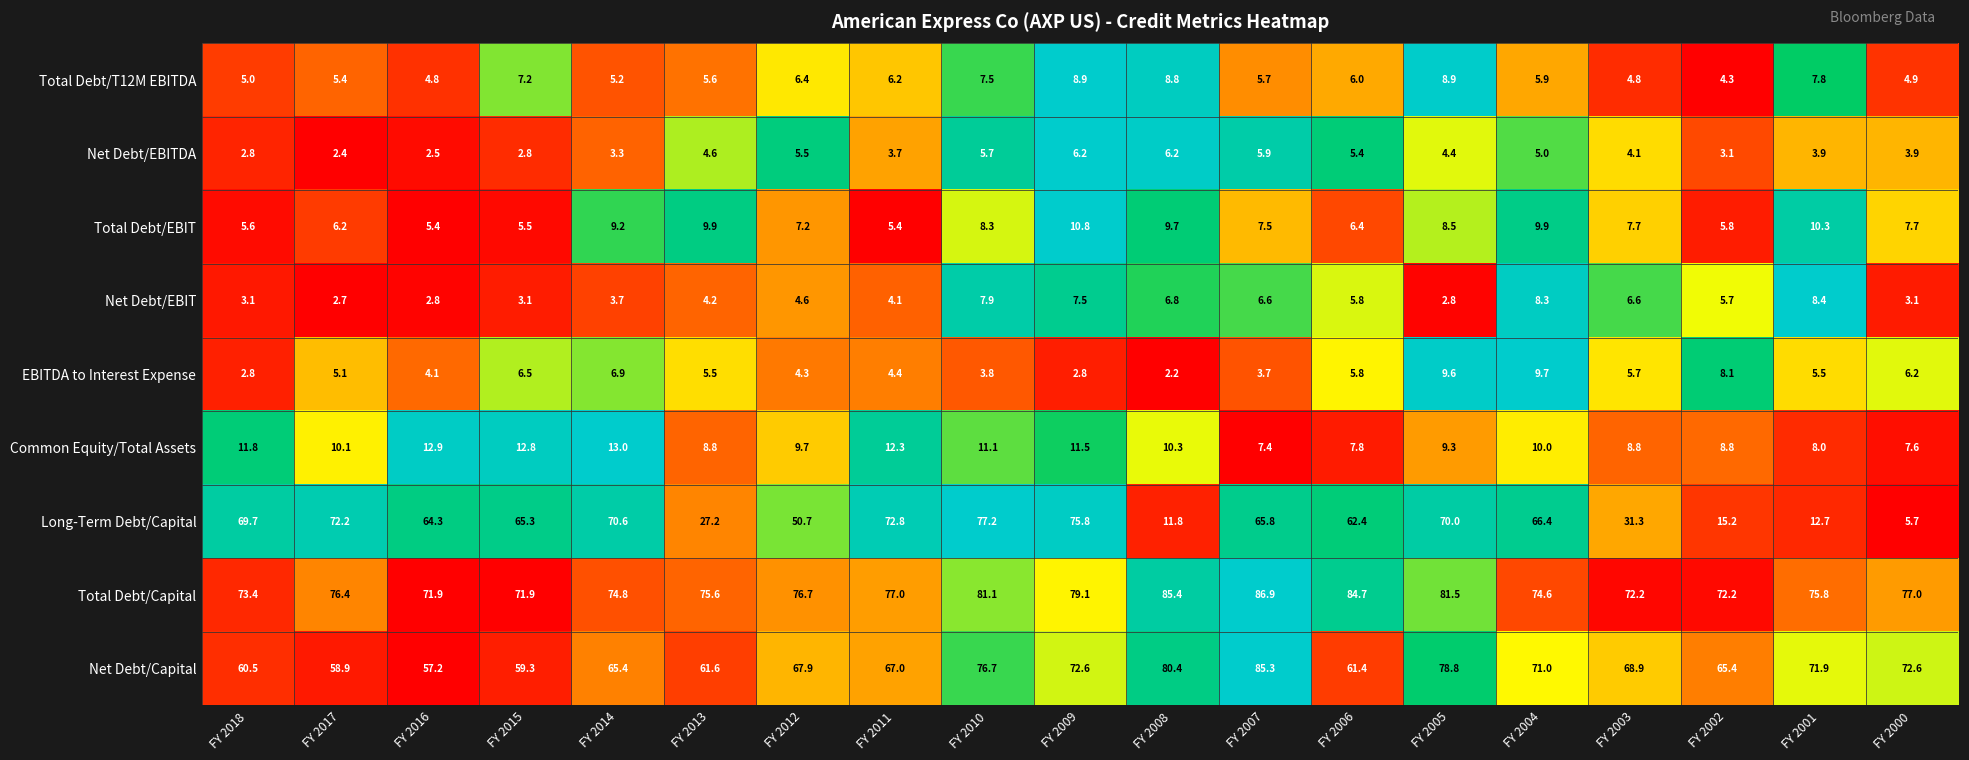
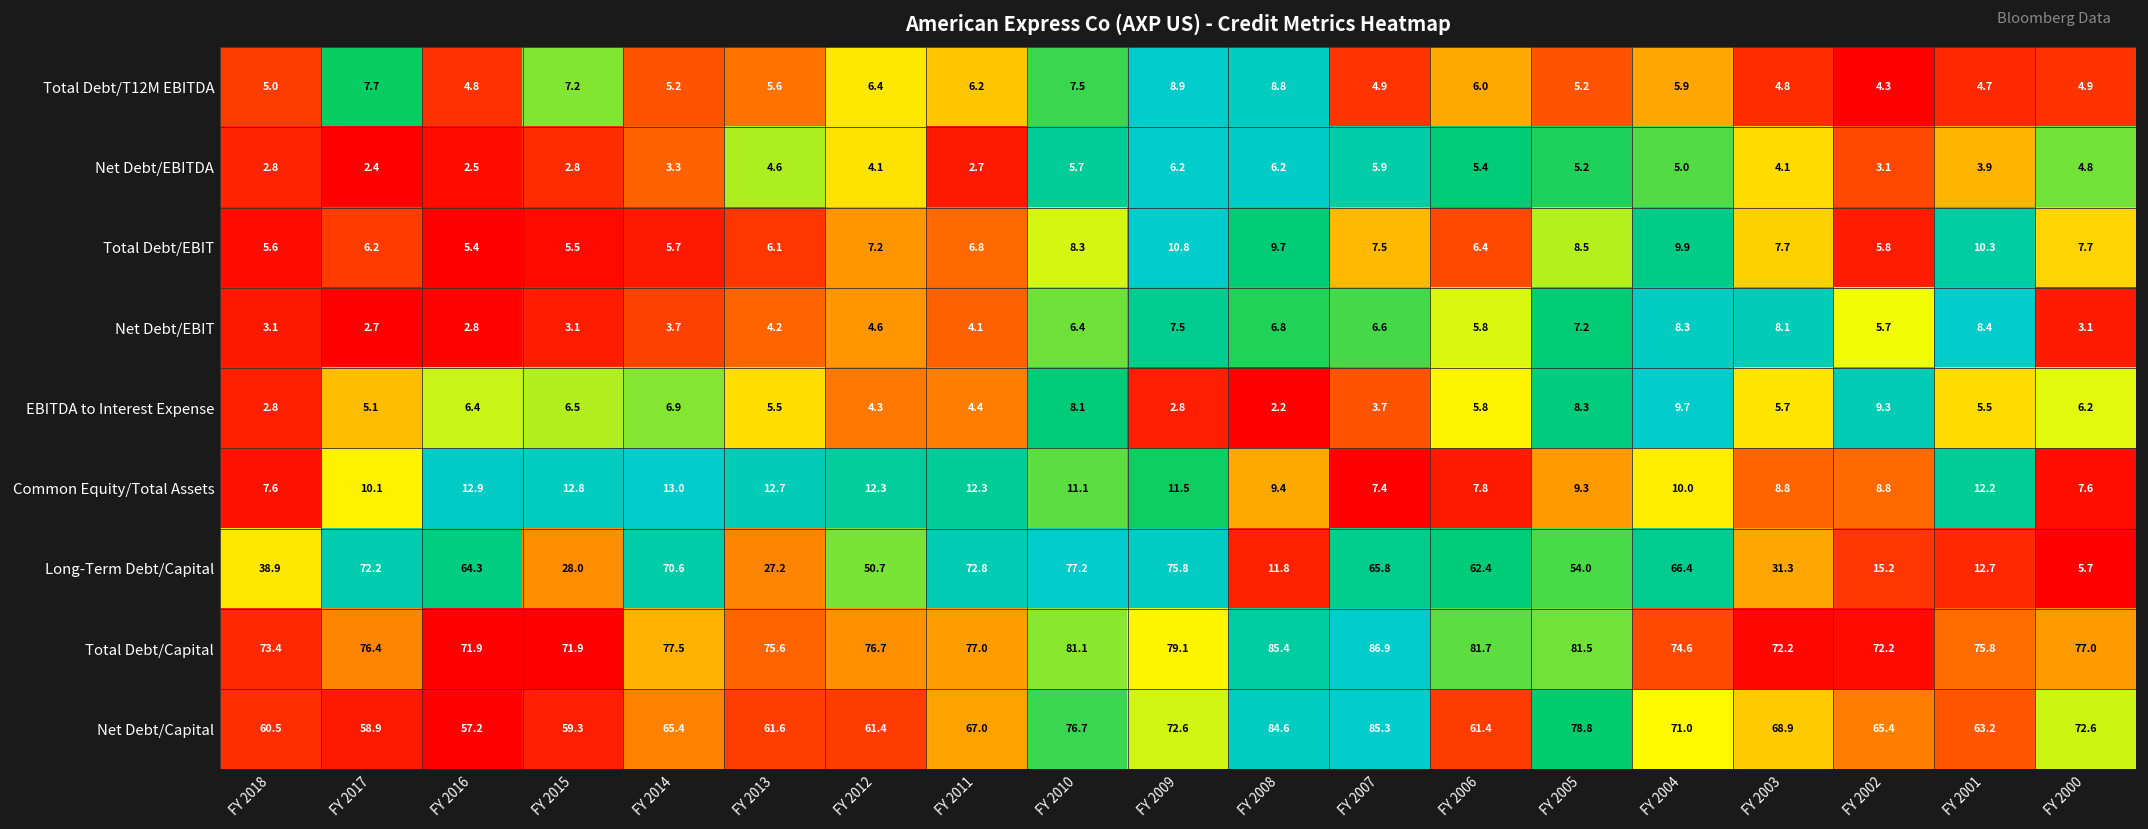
  {
    "Total Debt/T12M EBITDA": {
      "FY 2018": 5.0,
-     "FY 2017": 5.4,
+     "FY 2017": 7.7,
      "FY 2016": 4.8,
      "FY 2015": 7.2,
      "FY 2014": 5.2,
      "FY 2013": 5.6,
      "FY 2012": 6.4,
      "FY 2011": 6.2,
      "FY 2010": 7.5,
      "FY 2009": 8.9,
      "FY 2008": 8.8,
-     "FY 2007": 5.7,
+     "FY 2007": 4.9,
      "FY 2006": 6.0,
-     "FY 2005": 8.9,
+     "FY 2005": 5.2,
      "FY 2004": 5.9,
      "FY 2003": 4.8,
      "FY 2002": 4.3,
-     "FY 2001": 7.8,
+     "FY 2001": 4.7,
      "FY 2000": 4.9
    },
    "Net Debt/EBITDA": {
      "FY 2018": 2.8,
      "FY 2017": 2.4,
      "FY 2016": 2.5,
      "FY 2015": 2.8,
      "FY 2014": 3.3,
      "FY 2013": 4.6,
-     "FY 2012": 5.5,
-     "FY 2011": 3.7,
+     "FY 2012": 4.1,
+     "FY 2011": 2.7,
      "FY 2010": 5.7,
      "FY 2009": 6.2,
      "FY 2008": 6.2,
      "FY 2007": 5.9,
      "FY 2006": 5.4,
-     "FY 2005": 4.4,
+     "FY 2005": 5.2,
      "FY 2004": 5.0,
      "FY 2003": 4.1,
      "FY 2002": 3.1,
      "FY 2001": 3.9,
-     "FY 2000": 3.9
+     "FY 2000": 4.8
    },
    "Total Debt/EBIT": {
      "FY 2018": 5.6,
      "FY 2017": 6.2,
      "FY 2016": 5.4,
      "FY 2015": 5.5,
-     "FY 2014": 9.2,
-     "FY 2013": 9.9,
+     "FY 2014": 5.7,
+     "FY 2013": 6.1,
      "FY 2012": 7.2,
-     "FY 2011": 5.4,
+     "FY 2011": 6.8,
      "FY 2010": 8.3,
      "FY 2009": 10.8,
      "FY 2008": 9.7,
      "FY 2007": 7.5,
      "FY 2006": 6.4,
      "FY 2005": 8.5,
      "FY 2004": 9.9,
      "FY 2003": 7.7,
      "FY 2002": 5.8,
      "FY 2001": 10.3,
      "FY 2000": 7.7
    },
    "Net Debt/EBIT": {
      "FY 2018": 3.1,
      "FY 2017": 2.7,
      "FY 2016": 2.8,
      "FY 2015": 3.1,
      "FY 2014": 3.7,
      "FY 2013": 4.2,
      "FY 2012": 4.6,
      "FY 2011": 4.1,
-     "FY 2010": 7.9,
+     "FY 2010": 6.4,
      "FY 2009": 7.5,
      "FY 2008": 6.8,
      "FY 2007": 6.6,
      "FY 2006": 5.8,
-     "FY 2005": 2.8,
+     "FY 2005": 7.2,
      "FY 2004": 8.3,
-     "FY 2003": 6.6,
+     "FY 2003": 8.1,
      "FY 2002": 5.7,
      "FY 2001": 8.4,
      "FY 2000": 3.1
    },
    "EBITDA to Interest Expense": {
      "FY 2018": 2.8,
      "FY 2017": 5.1,
-     "FY 2016": 4.1,
+     "FY 2016": 6.4,
      "FY 2015": 6.5,
      "FY 2014": 6.9,
      "FY 2013": 5.5,
      "FY 2012": 4.3,
      "FY 2011": 4.4,
-     "FY 2010": 3.8,
+     "FY 2010": 8.1,
      "FY 2009": 2.8,
      "FY 2008": 2.2,
      "FY 2007": 3.7,
      "FY 2006": 5.8,
-     "FY 2005": 9.6,
+     "FY 2005": 8.3,
      "FY 2004": 9.7,
      "FY 2003": 5.7,
-     "FY 2002": 8.1,
+     "FY 2002": 9.3,
      "FY 2001": 5.5,
      "FY 2000": 6.2
    },
    "Common Equity/Total Assets": {
-     "FY 2018": 11.8,
+     "FY 2018": 7.6,
      "FY 2017": 10.1,
      "FY 2016": 12.9,
      "FY 2015": 12.8,
      "FY 2014": 13.0,
-     "FY 2013": 8.8,
-     "FY 2012": 9.7,
+     "FY 2013": 12.7,
+     "FY 2012": 12.3,
      "FY 2011": 12.3,
      "FY 2010": 11.1,
      "FY 2009": 11.5,
-     "FY 2008": 10.3,
+     "FY 2008": 9.4,
      "FY 2007": 7.4,
      "FY 2006": 7.8,
      "FY 2005": 9.3,
      "FY 2004": 10.0,
      "FY 2003": 8.8,
      "FY 2002": 8.8,
-     "FY 2001": 8.0,
+     "FY 2001": 12.2,
      "FY 2000": 7.6
    },
    "Long-Term Debt/Capital": {
-     "FY 2018": 69.7,
+     "FY 2018": 38.9,
      "FY 2017": 72.2,
      "FY 2016": 64.3,
-     "FY 2015": 65.3,
+     "FY 2015": 28.0,
      "FY 2014": 70.6,
      "FY 2013": 27.2,
      "FY 2012": 50.7,
      "FY 2011": 72.8,
      "FY 2010": 77.2,
      "FY 2009": 75.8,
      "FY 2008": 11.8,
      "FY 2007": 65.8,
      "FY 2006": 62.4,
-     "FY 2005": 70.0,
+     "FY 2005": 54.0,
      "FY 2004": 66.4,
      "FY 2003": 31.3,
      "FY 2002": 15.2,
      "FY 2001": 12.7,
      "FY 2000": 5.7
    },
    "Total Debt/Capital": {
      "FY 2018": 73.4,
      "FY 2017": 76.4,
      "FY 2016": 71.9,
      "FY 2015": 71.9,
-     "FY 2014": 74.8,
+     "FY 2014": 77.5,
      "FY 2013": 75.6,
      "FY 2012": 76.7,
      "FY 2011": 77.0,
      "FY 2010": 81.1,
      "FY 2009": 79.1,
      "FY 2008": 85.4,
      "FY 2007": 86.9,
-     "FY 2006": 84.7,
+     "FY 2006": 81.7,
      "FY 2005": 81.5,
      "FY 2004": 74.6,
      "FY 2003": 72.2,
      "FY 2002": 72.2,
      "FY 2001": 75.8,
      "FY 2000": 77.0
    },
    "Net Debt/Capital": {
      "FY 2018": 60.5,
      "FY 2017": 58.9,
      "FY 2016": 57.2,
      "FY 2015": 59.3,
      "FY 2014": 65.4,
      "FY 2013": 61.6,
-     "FY 2012": 67.9,
+     "FY 2012": 61.4,
      "FY 2011": 67.0,
      "FY 2010": 76.7,
      "FY 2009": 72.6,
-     "FY 2008": 80.4,
+     "FY 2008": 84.6,
      "FY 2007": 85.3,
      "FY 2006": 61.4,
      "FY 2005": 78.8,
      "FY 2004": 71.0,
      "FY 2003": 68.9,
      "FY 2002": 65.4,
-     "FY 2001": 71.9,
+     "FY 2001": 63.2,
      "FY 2000": 72.6
    }
  }
